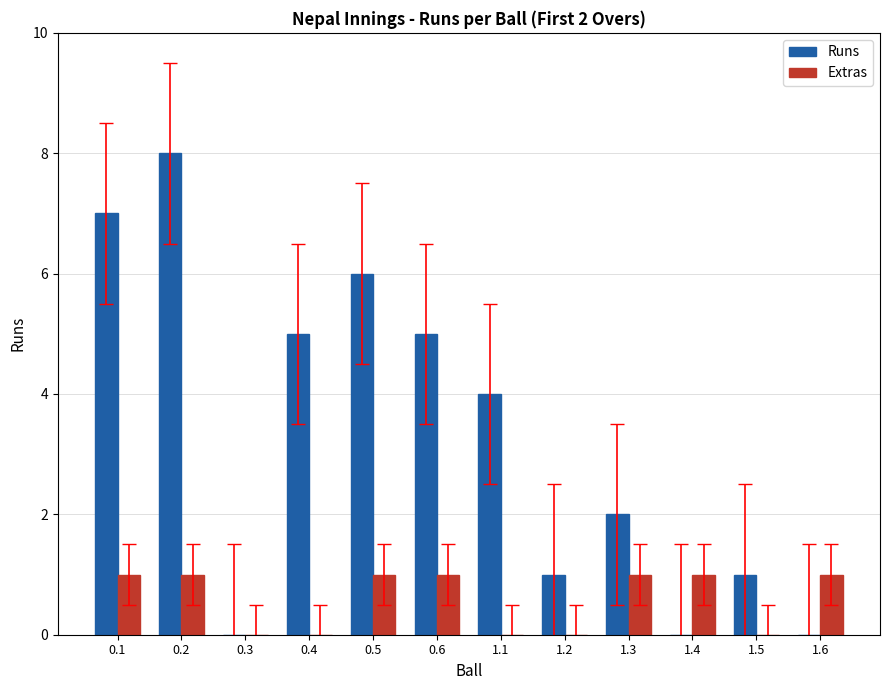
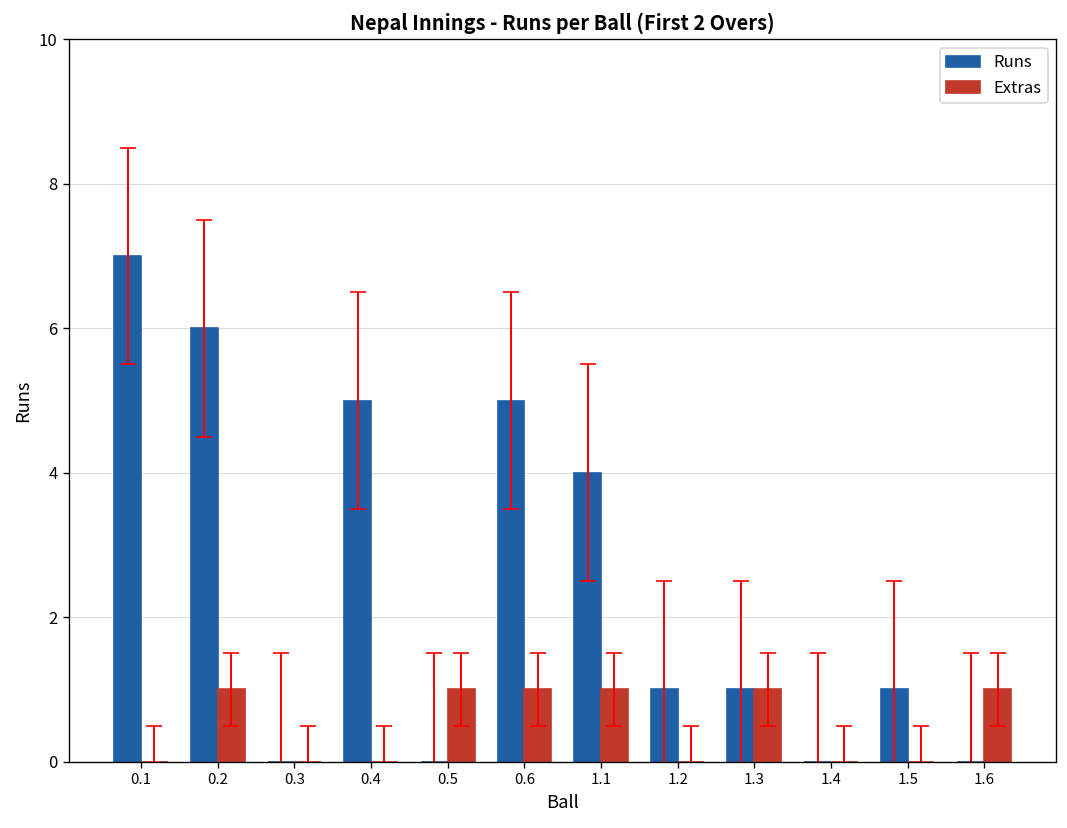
  {
    "Runs": {
      "0.1": 7,
-     "0.2": 8,
+     "0.2": 6,
      "0.3": 0,
      "0.4": 5,
-     "0.5": 6,
+     "0.5": 0,
      "0.6": 5,
      "1.1": 4,
      "1.2": 1,
-     "1.3": 2,
+     "1.3": 1,
      "1.4": 0,
      "1.5": 1,
      "1.6": 0
    },
    "Extras": {
-     "0.1": 1,
+     "0.1": 0,
      "0.2": 1,
      "0.3": 0,
      "0.4": 0,
      "0.5": 1,
      "0.6": 1,
-     "1.1": 0,
+     "1.1": 1,
      "1.2": 0,
      "1.3": 1,
-     "1.4": 1,
+     "1.4": 0,
      "1.5": 0,
      "1.6": 1
    }
  }
